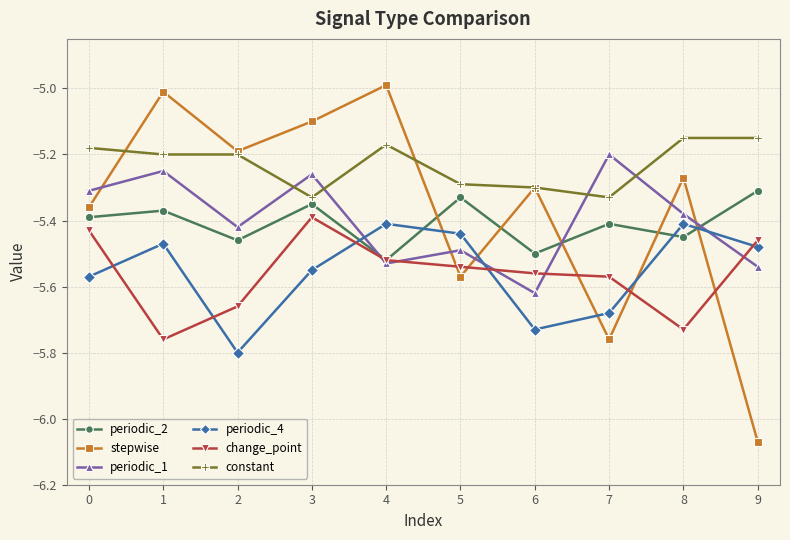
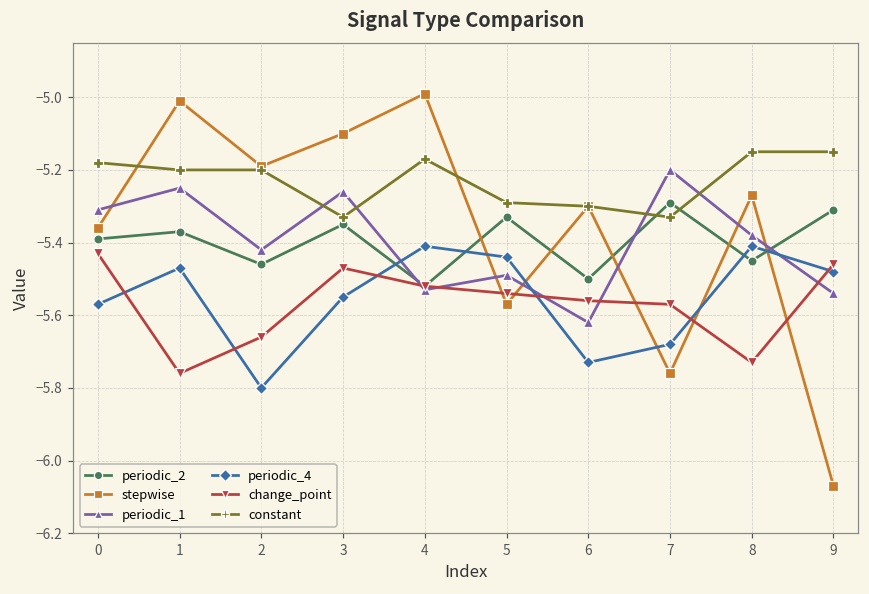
  {
    "periodic_2": {
      "0": -5.39,
      "1": -5.37,
      "2": -5.46,
      "3": -5.35,
      "5": -5.33,
      "6": -5.50,
-     "7": -5.41,
+     "7": -5.29,
      "8": -5.45,
      "9": -5.31
    },
    "stepwise": {
      "0": -5.36,
      "1": -5.01,
      "2": -5.19,
      "3": -5.10,
      "4": -4.99,
      "5": -5.57,
      "7": -5.76,
      "8": -5.27,
      "9": -6.07
    },
    "periodic_1": {
      "0": -5.31,
      "1": -5.25,
      "2": -5.42,
      "3": -5.26,
      "4": -5.53,
      "5": -5.49,
      "6": -5.62,
      "7": -5.20,
      "8": -5.38,
      "9": -5.54
    },
    "periodic_4": {
      "0": -5.57,
      "1": -5.47,
      "2": -5.80,
      "3": -5.55,
      "4": -5.41,
      "5": -5.44,
      "6": -5.73,
      "7": -5.68,
      "8": -5.41,
      "9": -5.48
    },
    "change_point": {
      "0": -5.43,
      "1": -5.76,
      "2": -5.66,
-     "3": -5.39,
+     "3": -5.47,
      "5": -5.54,
      "6": -5.56,
      "7": -5.57,
      "8": -5.73,
      "9": -5.46
    },
    "constant": {
      "0": -5.18,
      "1": -5.20,
      "2": -5.20,
      "3": -5.33,
      "4": -5.17,
      "5": -5.29,
      "7": -5.33,
      "8": -5.15,
      "9": -5.15
    }
  }
